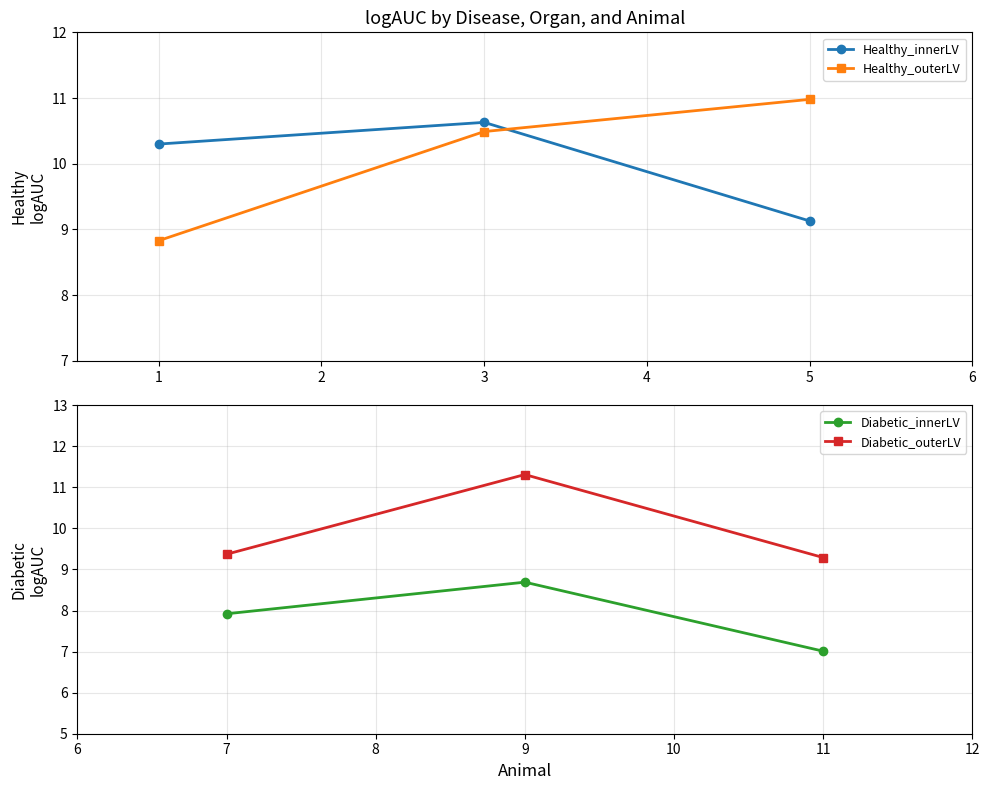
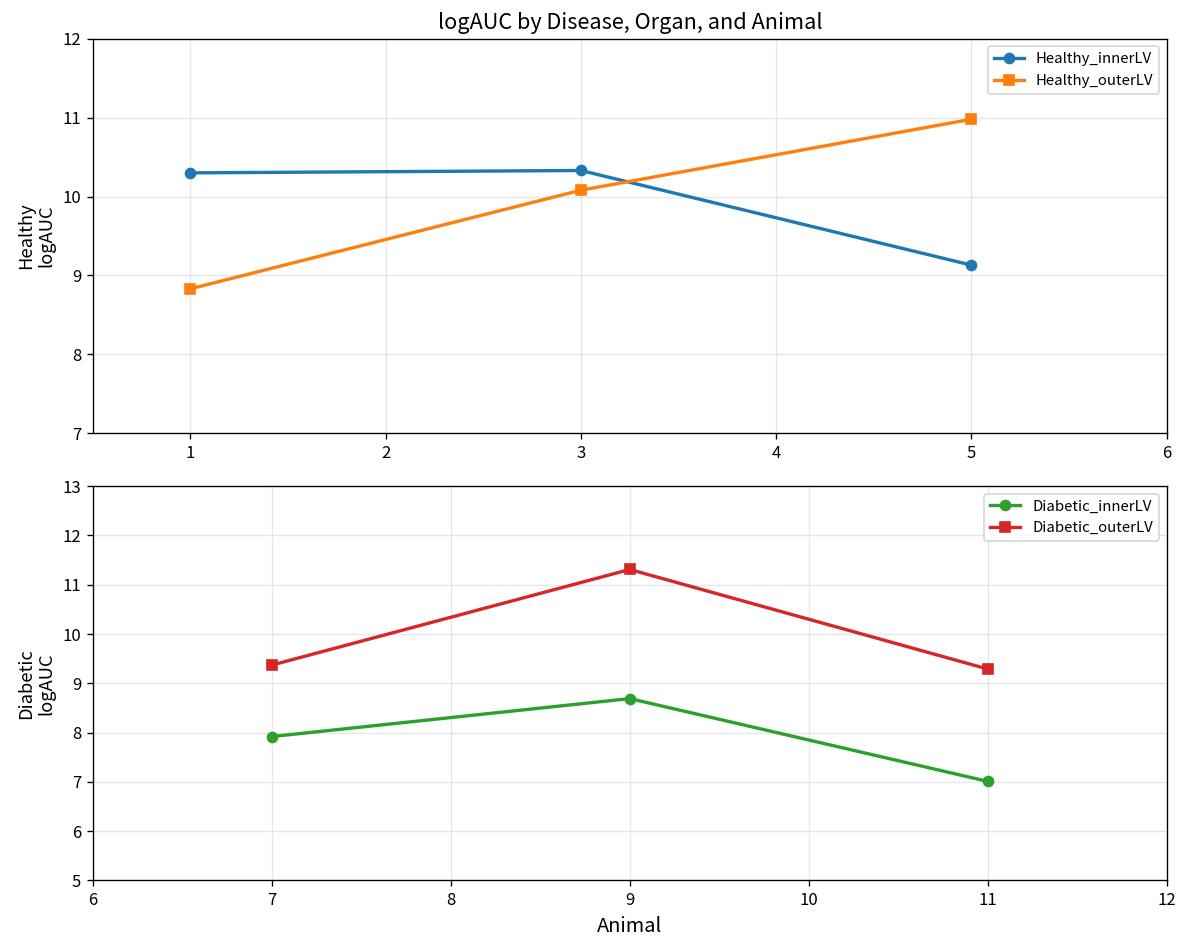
  {
    "logAUC by Disease, Organ, and Animal": {
      "Healthy_innerLV": {
        "1": 10.3,
-       "3": 10.6,
+       "3": 10.3,
        "5": 9.1
      },
      "Healthy_outerLV": {
        "1": 8.8,
-       "3": 10.5,
+       "3": 10.1,
        "5": 11.0
      }
    }
  }
